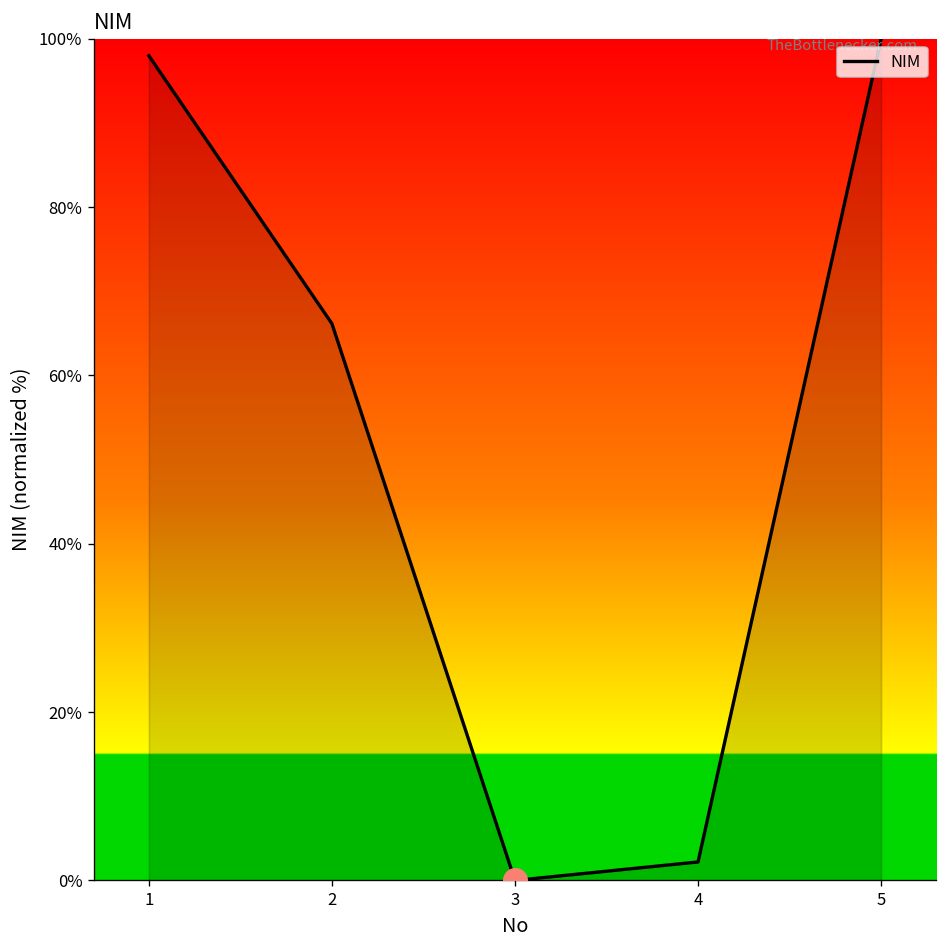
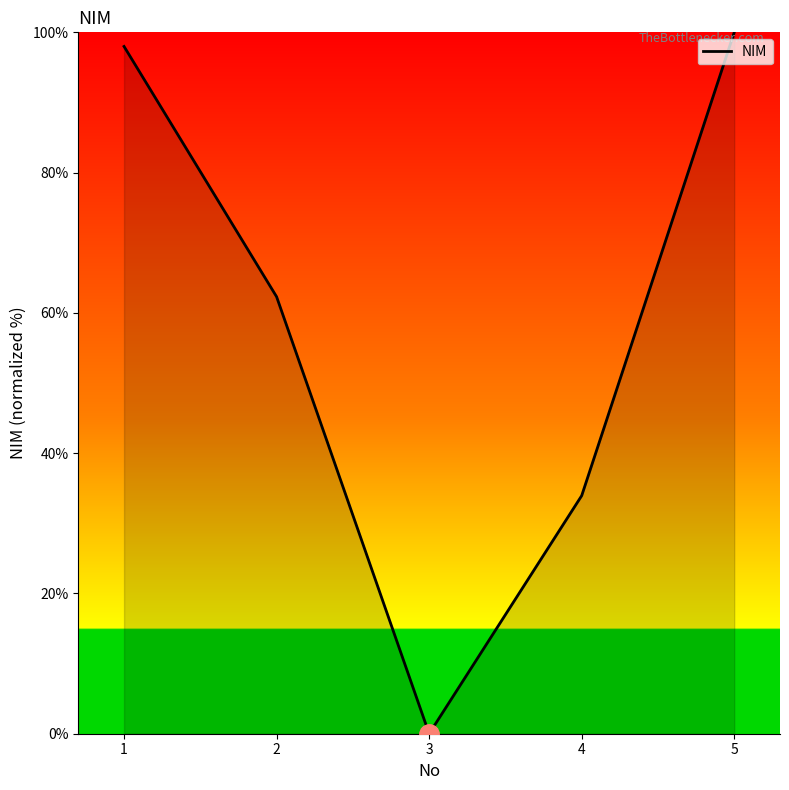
  {
    "NIM": {
      "1": "98%",
-     "2": "66%",
-     "4": "2%",
+     "2": "62%",
+     "4": "34%",
      "5": "100%"
    }
  }
